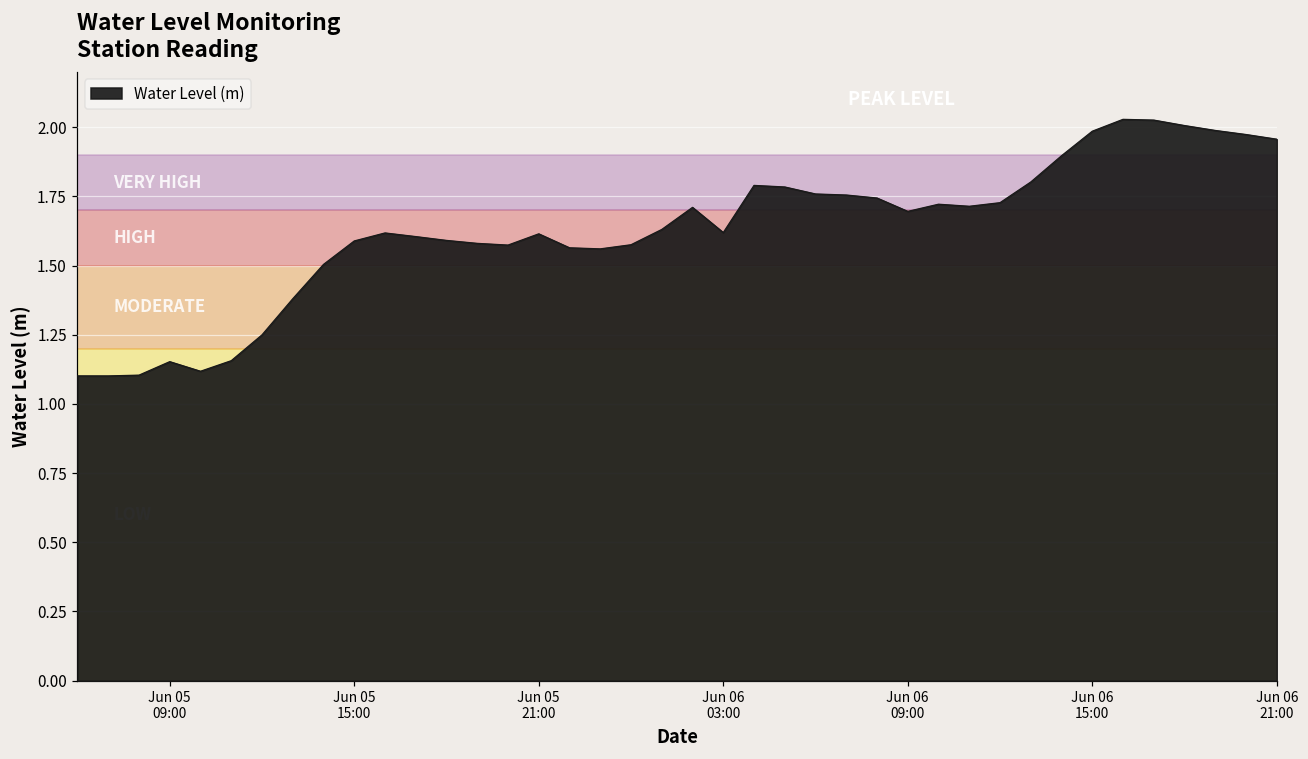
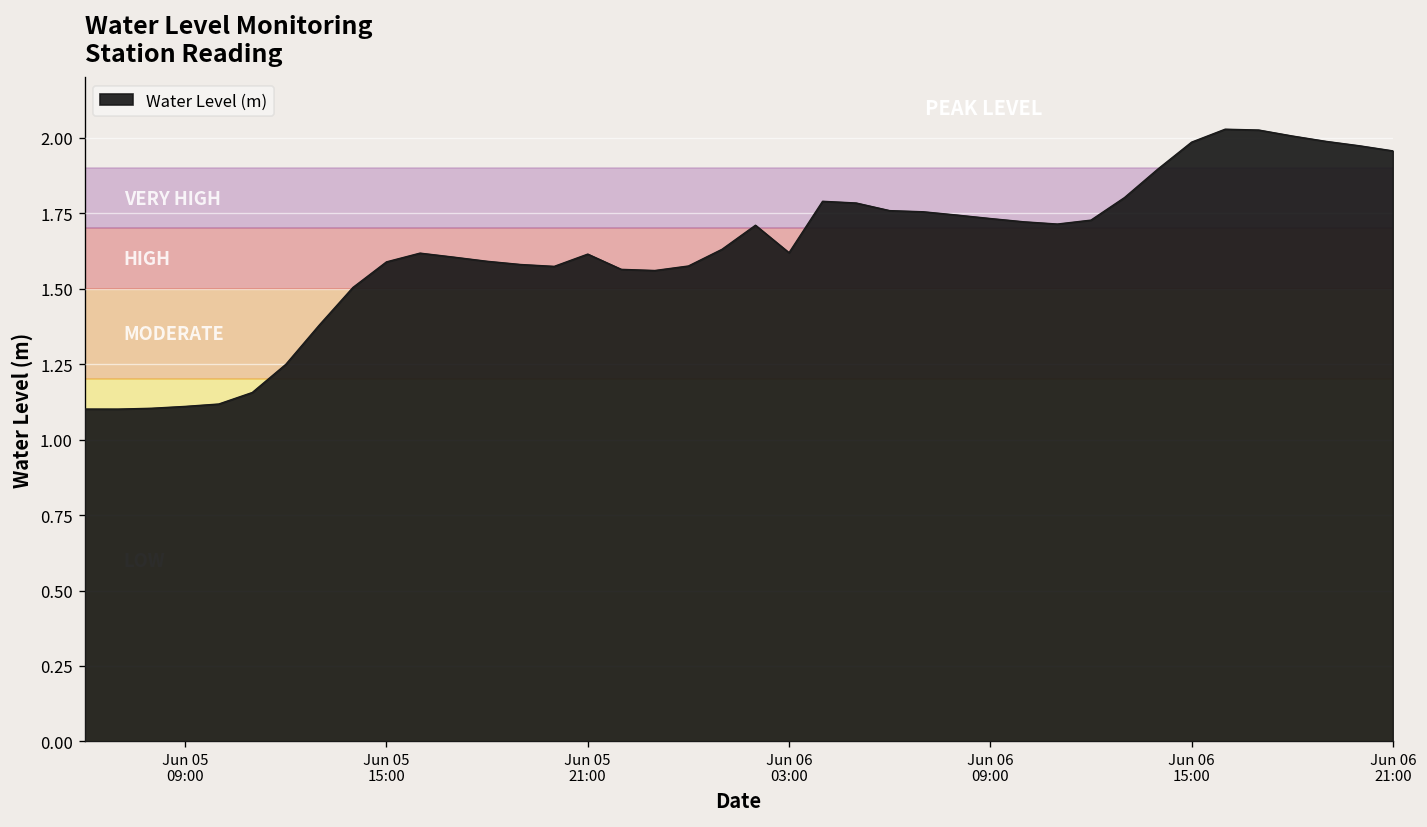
  {
-   "Jun 05 09:00": 1.15,
+   "Jun 05 09:00": 1.11,
    "Jun 05 15:00": 1.59,
    "Jun 05 21:00": 1.61,
    "Jun 06 03:00": 1.62,
-   "Jun 06 09:00": 1.70,
+   "Jun 06 09:00": 1.73,
    "Jun 06 15:00": 1.99,
    "Jun 06 21:00": 1.96
  }
